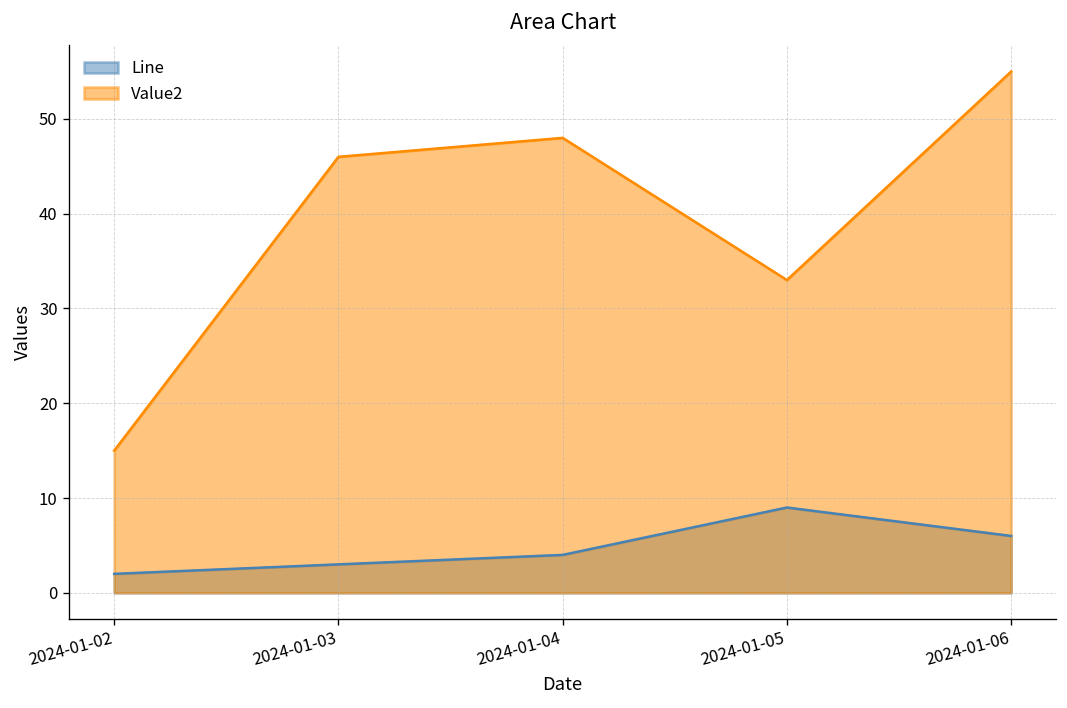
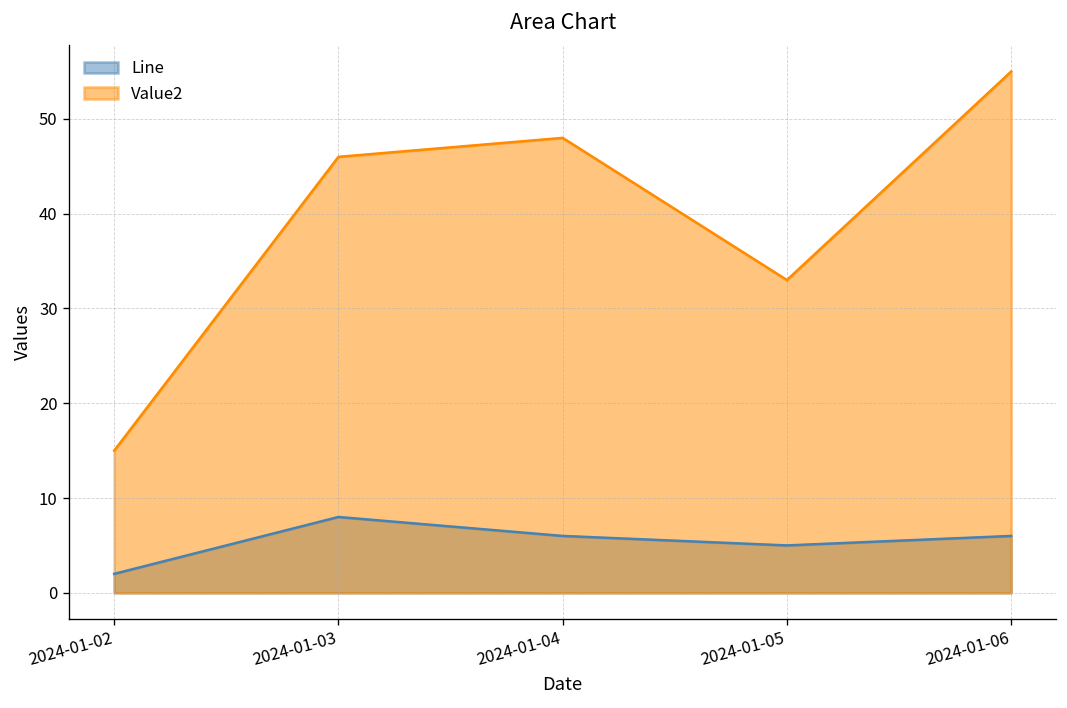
  {
    "Line": {
      "2024-01-02": 2,
-     "2024-01-03": 3,
-     "2024-01-04": 4,
-     "2024-01-05": 9,
+     "2024-01-03": 8,
+     "2024-01-04": 6,
+     "2024-01-05": 5,
      "2024-01-06": 6
    },
    "Value2": {
      "2024-01-02": 15,
      "2024-01-03": 46,
      "2024-01-04": 48,
      "2024-01-05": 33,
      "2024-01-06": 55
    }
  }
